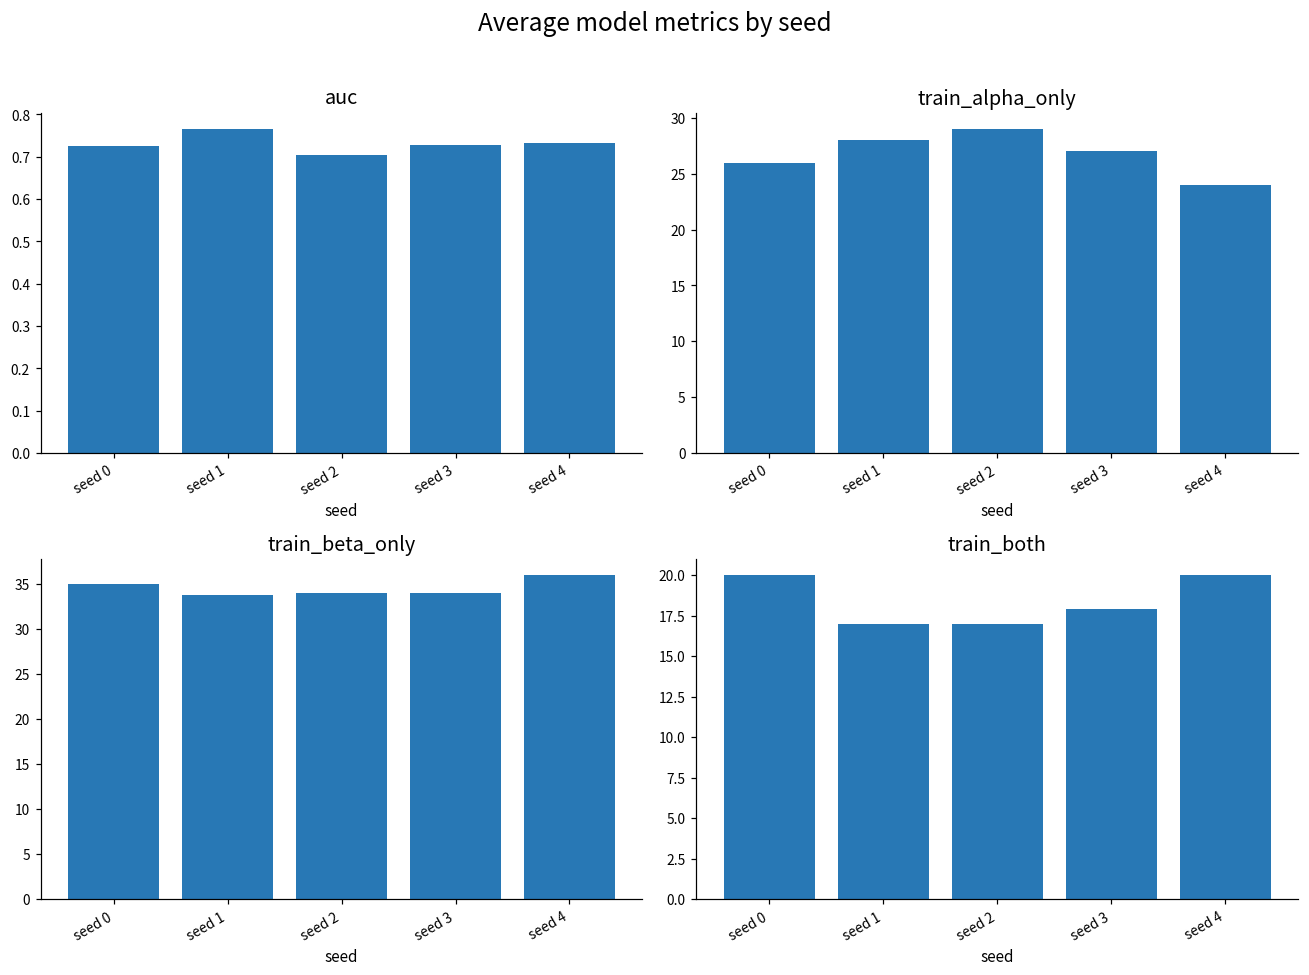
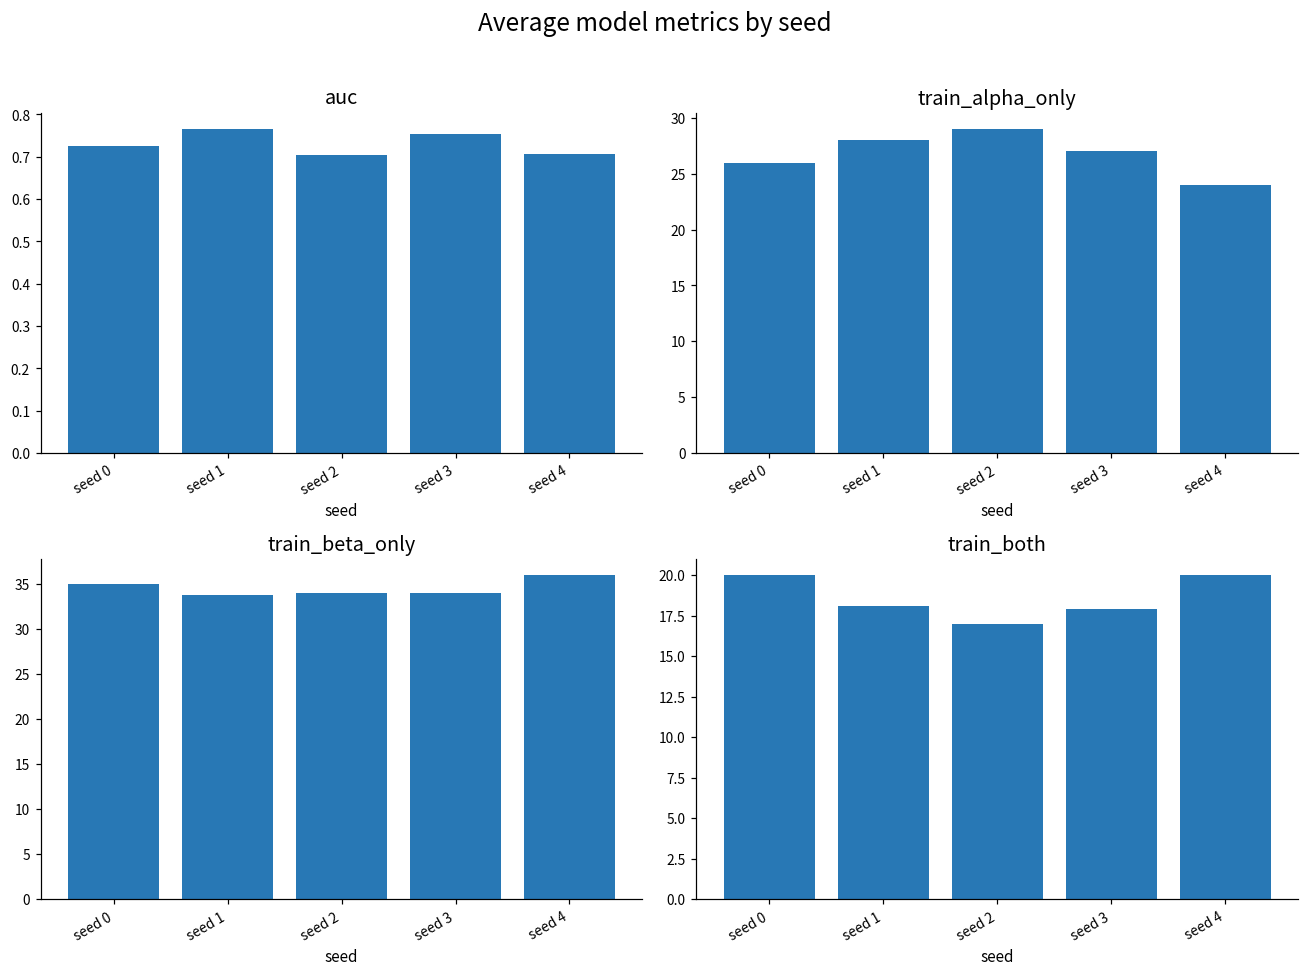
  {
    "auc": {
      "seed 0": 0.73,
      "seed 1": 0.77,
      "seed 2": 0.70,
-     "seed 3": 0.73,
-     "seed 4": 0.73
+     "seed 3": 0.75,
+     "seed 4": 0.71
    },
    "train_alpha_only": {
      "seed 0": 26.0,
      "seed 1": 28.0,
      "seed 2": 29.0,
      "seed 3": 27.0,
      "seed 4": 24.0
    },
    "train_beta_only": {
      "seed 0": 35,
      "seed 1": 34,
      "seed 2": 34,
      "seed 3": 34,
      "seed 4": 36
    },
    "train_both": {
      "seed 0": 20.0,
-     "seed 1": 17.0,
+     "seed 1": 18.1,
      "seed 2": 17.0,
      "seed 3": 17.9,
      "seed 4": 20.0
    }
  }
